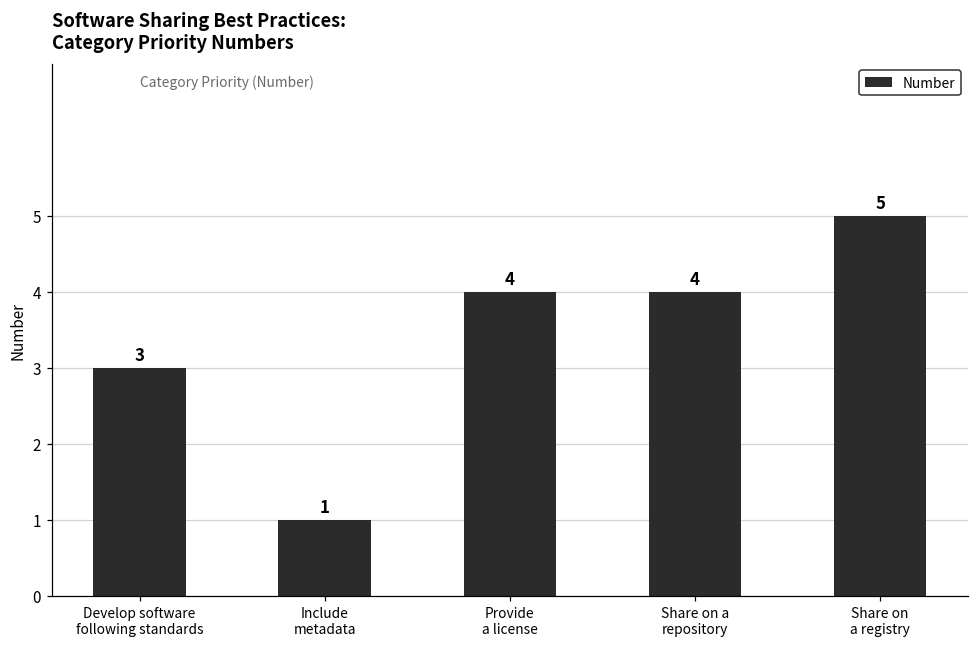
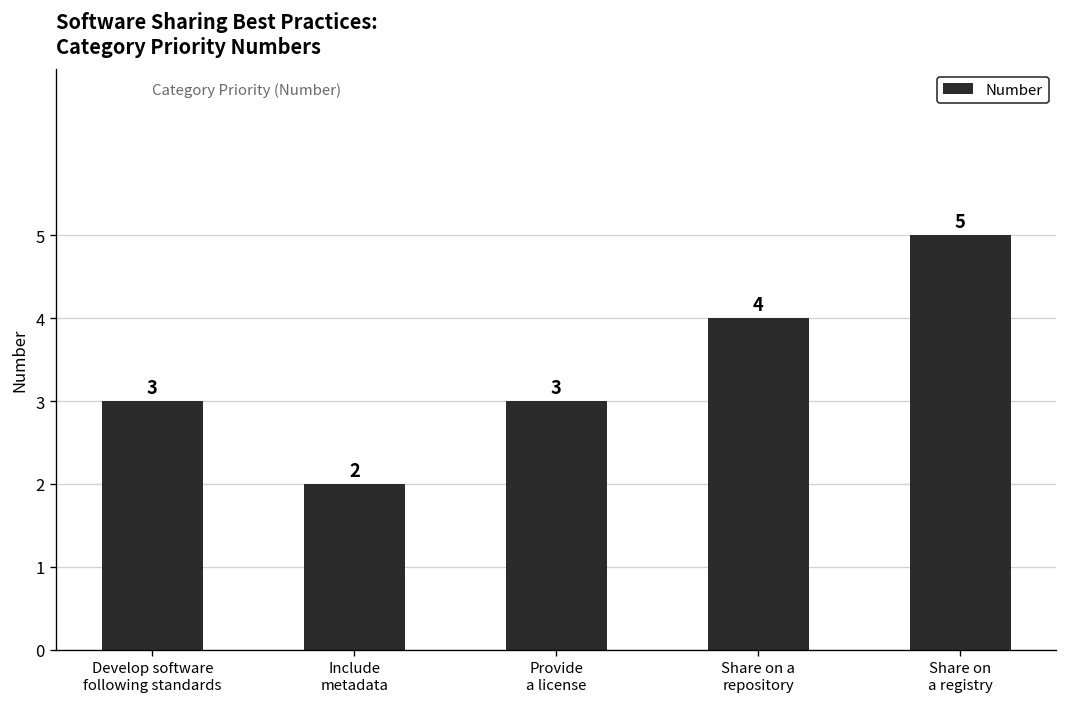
  {
    "Develop software following standards": 3,
-   "Include metadata": 1,
-   "Provide a license": 4,
+   "Include metadata": 2,
+   "Provide a license": 3,
    "Share on a repository": 4,
    "Share on a registry": 5
  }
